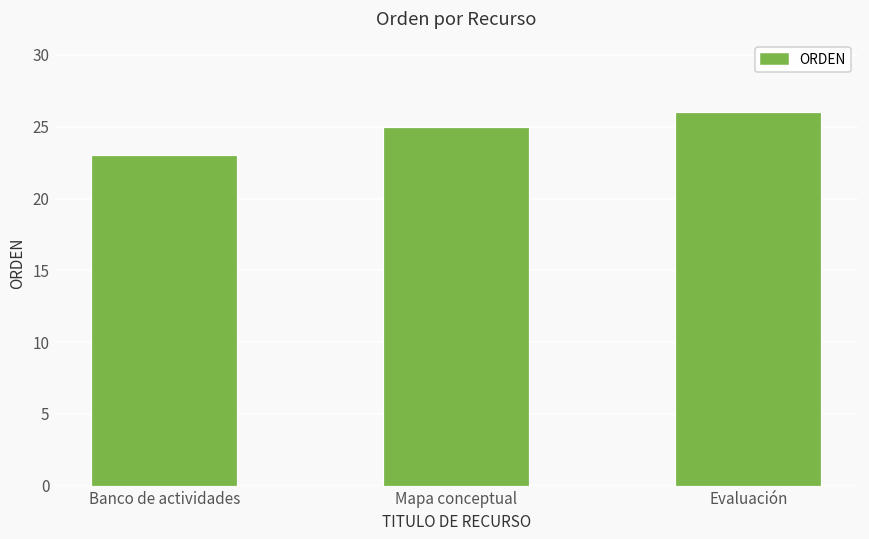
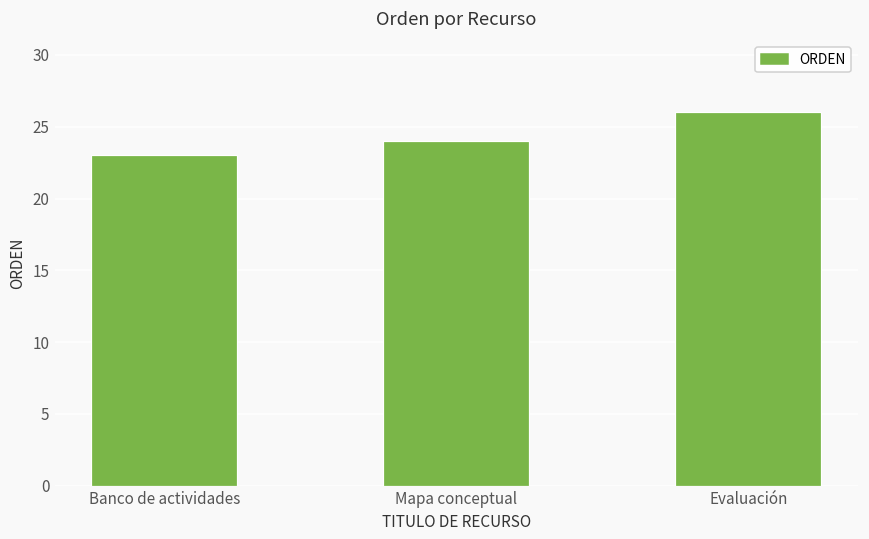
  {
    "Banco de actividades": 23,
-   "Mapa conceptual": 25,
+   "Mapa conceptual": 24,
    "Evaluación": 26
  }
